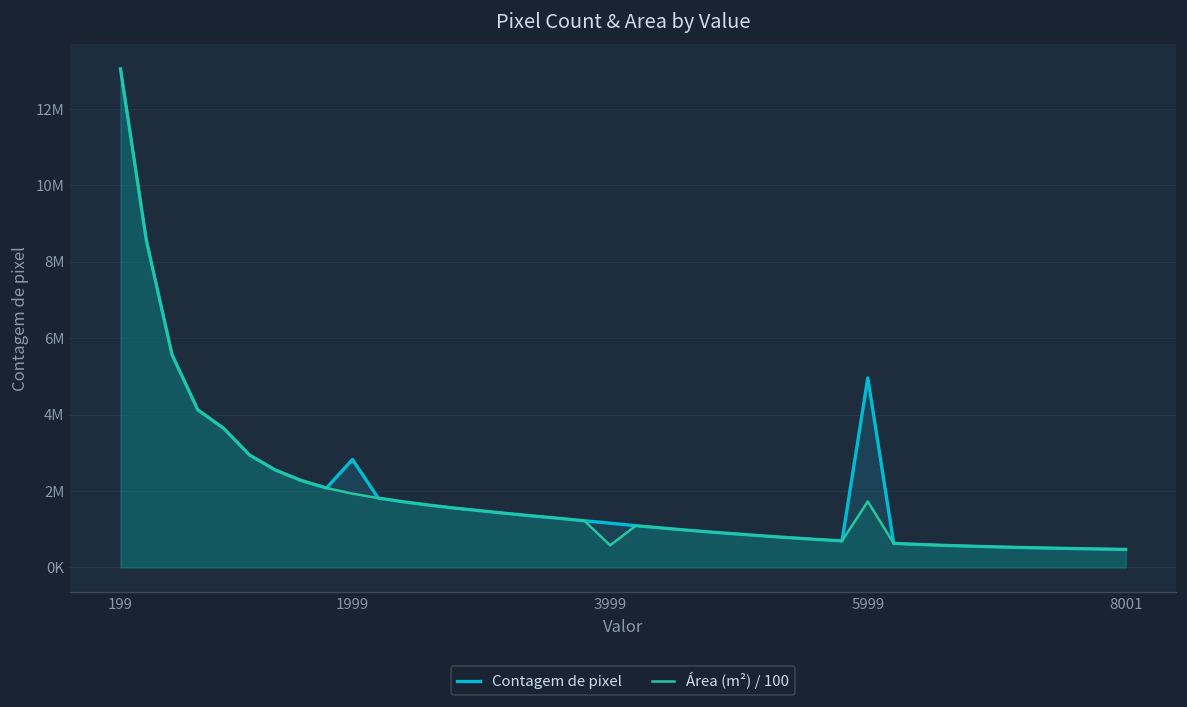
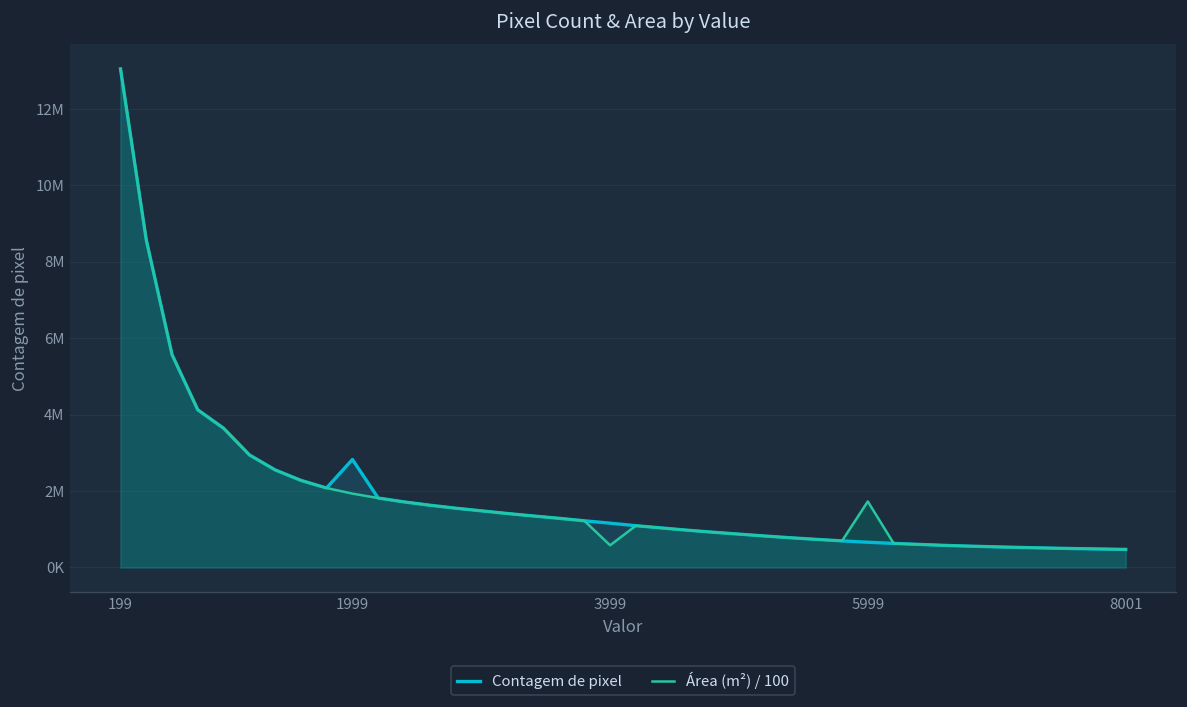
  {
    "Contagem de pixel": {
      "1999": 2800000,
      "3999": 1200000,
-     "5999": 5000000
+     "5999": 700000
    },
    "Área (m²) / 100": {
      "1999": 1900000,
      "3999": 600000,
      "5999": 1700000
    }
  }
